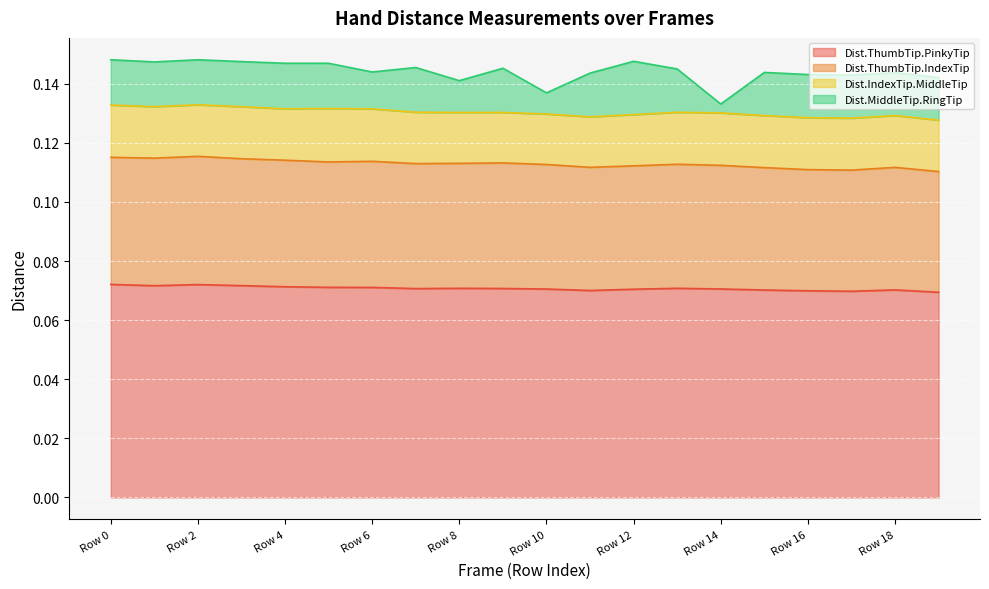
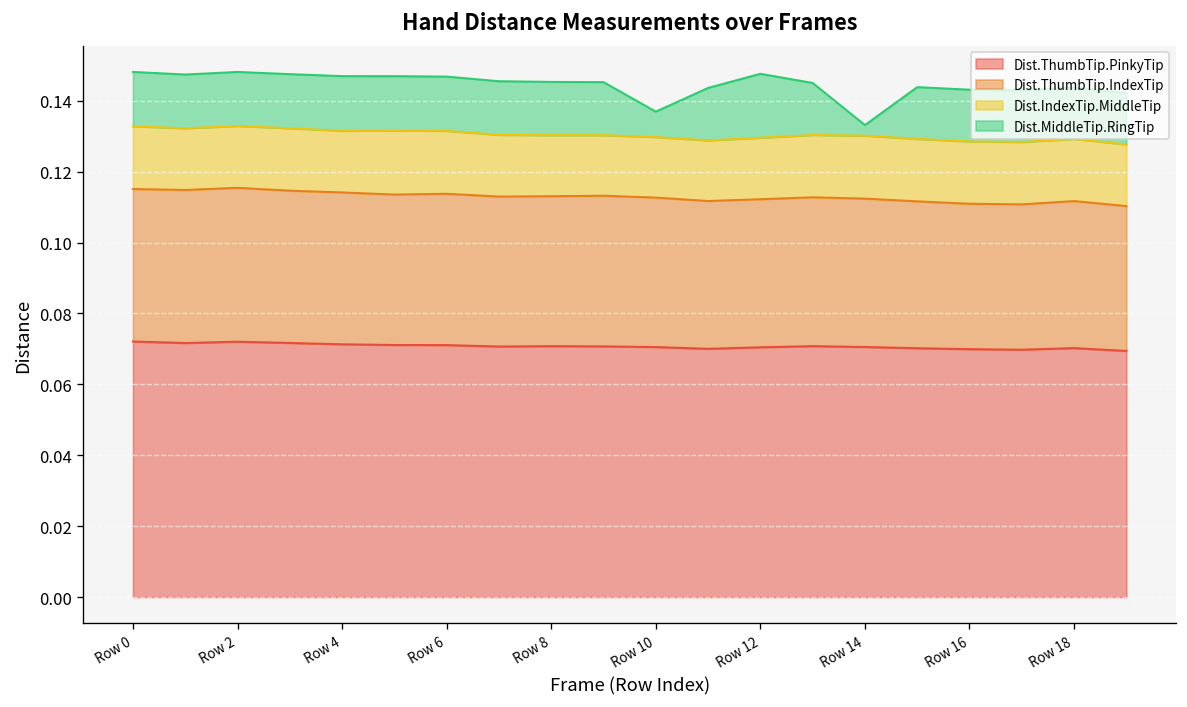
  {
    "Dist.MiddleTip.RingTip": {
      "Row 0": 0.015,
      "Row 2": 0.015,
      "Row 4": 0.015,
-     "Row 6": 0.012,
-     "Row 8": 0.011,
+     "Row 6": 0.015,
+     "Row 8": 0.015,
      "Row 10": 0.007,
      "Row 12": 0.018,
      "Row 14": 0.003,
      "Row 16": 0.015
    }
  }
